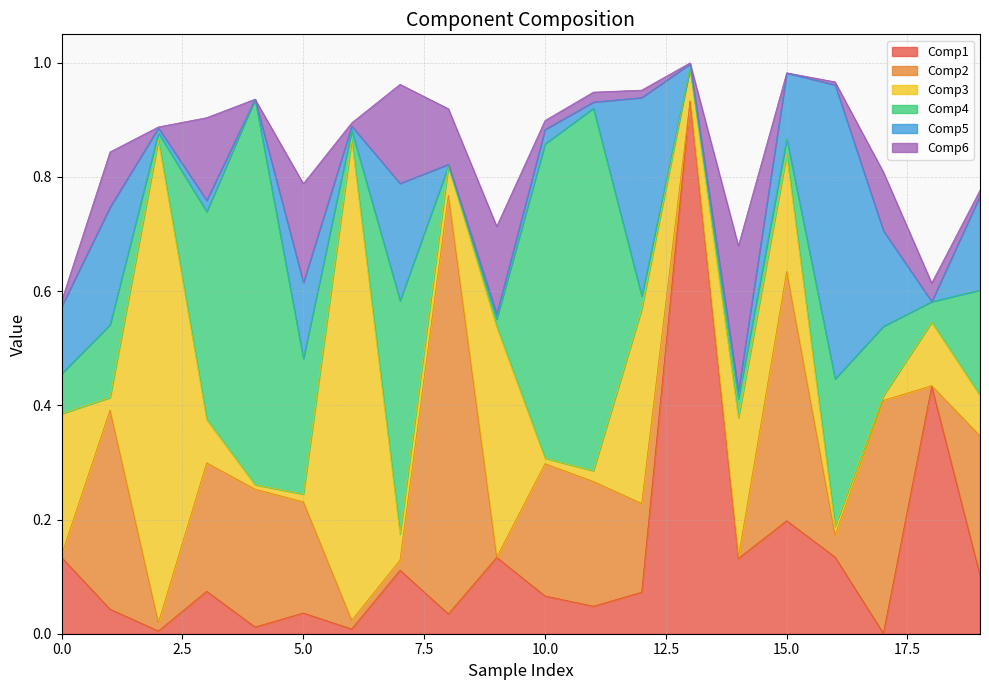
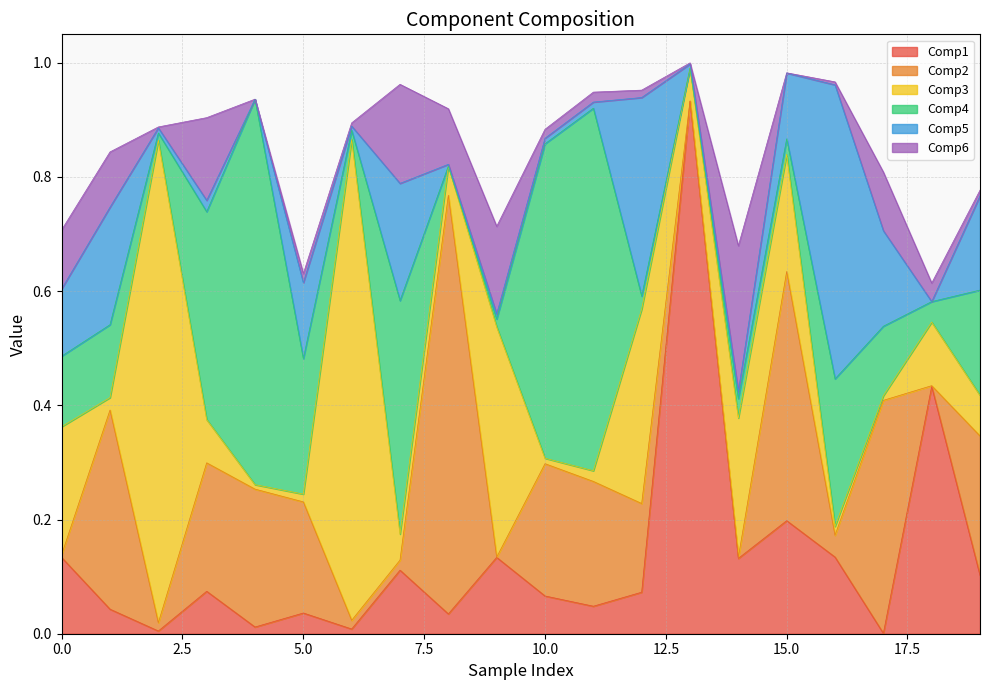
  {
    "Comp3": {
-     "0.0": 0.25,
+     "0.0": 0.22,
      "5.0": 0.01,
      "10.0": 0.01,
      "15.0": 0.21
    },
    "Comp4": {
-     "0.0": 0.07,
+     "0.0": 0.12,
      "5.0": 0.24,
      "10.0": 0.55,
      "15.0": 0.03
    },
    "Comp5": {
      "0.0": 0.12,
      "5.0": 0.13,
-     "10.0": 0.03
+     "10.0": 0.01
    },
    "Comp6": {
-     "0.0": 0.01,
-     "5.0": 0.17,
+     "0.0": 0.10,
+     "5.0": 0.02,
      "10.0": 0.02
    }
  }
